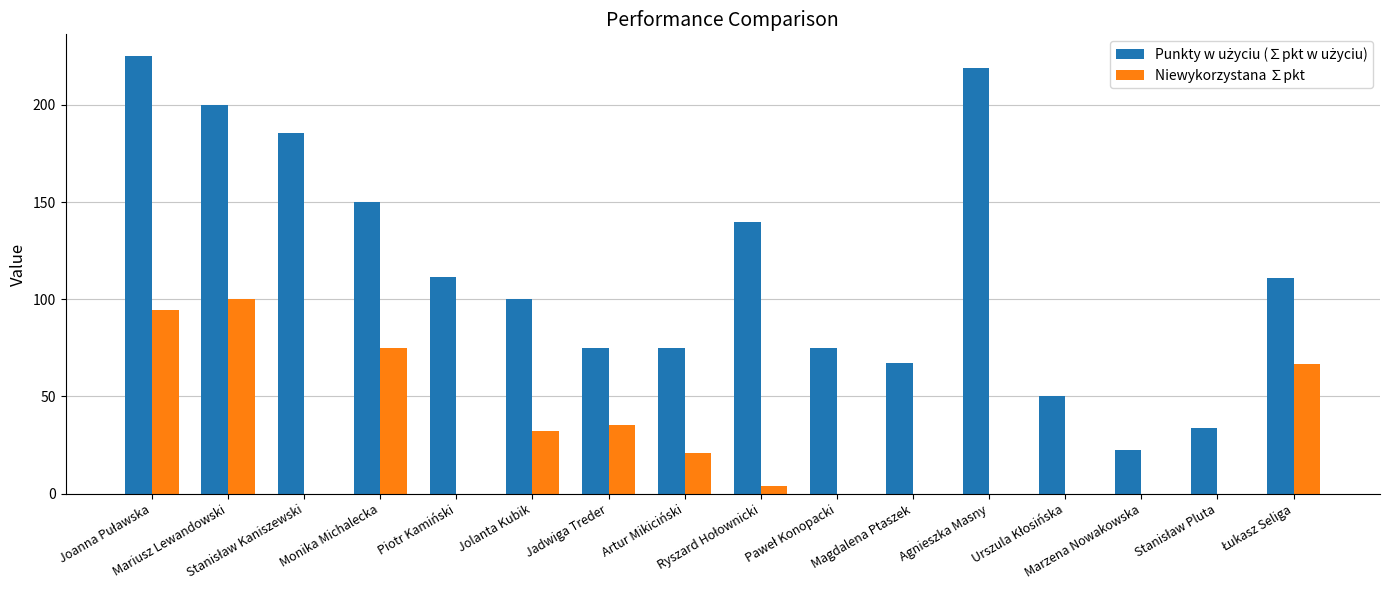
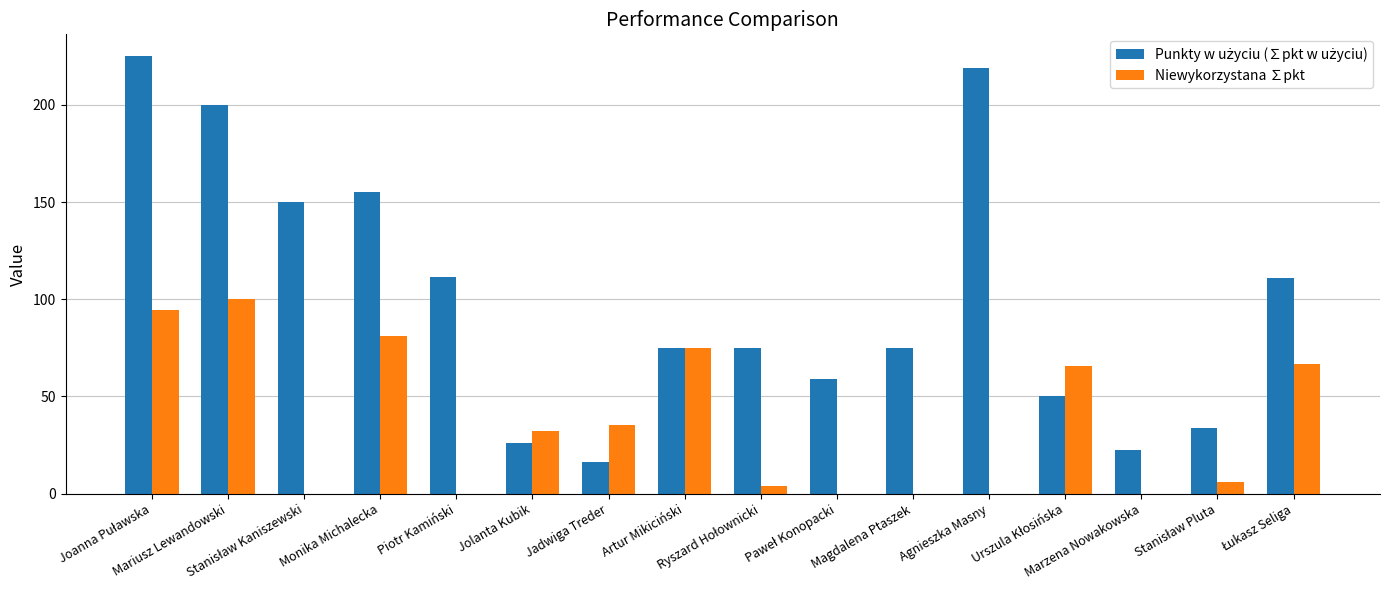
  {
    "Punkty w użyciu (∑pkt w użyciu)": {
      "Joanna Puławska": 225,
      "Mariusz Lewandowski": 200,
-     "Stanisław Kaniszewski": 186,
-     "Monika Michalecka": 150,
+     "Stanisław Kaniszewski": 150,
+     "Monika Michalecka": 155,
      "Piotr Kamiński": 111,
-     "Jolanta Kubik": 100,
-     "Jadwiga Treder": 75,
+     "Jolanta Kubik": 26,
+     "Jadwiga Treder": 17,
      "Artur Mikiciński": 75,
-     "Ryszard Hołownicki": 140,
-     "Paweł Konopacki": 75,
-     "Magdalena Ptaszek": 67,
+     "Ryszard Hołownicki": 75,
+     "Paweł Konopacki": 59,
+     "Magdalena Ptaszek": 75,
      "Agnieszka Masny": 219,
      "Urszula Kłosińska": 50,
      "Marzena Nowakowska": 22,
      "Stanisław Pluta": 34,
      "Łukasz Seliga": 111
    },
    "Niewykorzystana ∑pkt": {
      "Joanna Puławska": 95,
      "Mariusz Lewandowski": 100,
      "Stanisław Kaniszewski": 0,
-     "Monika Michalecka": 75,
+     "Monika Michalecka": 81,
      "Piotr Kamiński": 0,
      "Jolanta Kubik": 32,
      "Jadwiga Treder": 35,
-     "Artur Mikiciński": 21,
+     "Artur Mikiciński": 75,
      "Ryszard Hołownicki": 4,
      "Paweł Konopacki": 0,
      "Magdalena Ptaszek": 0,
      "Agnieszka Masny": 0,
-     "Urszula Kłosińska": 0,
+     "Urszula Kłosińska": 66,
      "Marzena Nowakowska": 0,
-     "Stanisław Pluta": 0,
+     "Stanisław Pluta": 6,
      "Łukasz Seliga": 67
    }
  }
